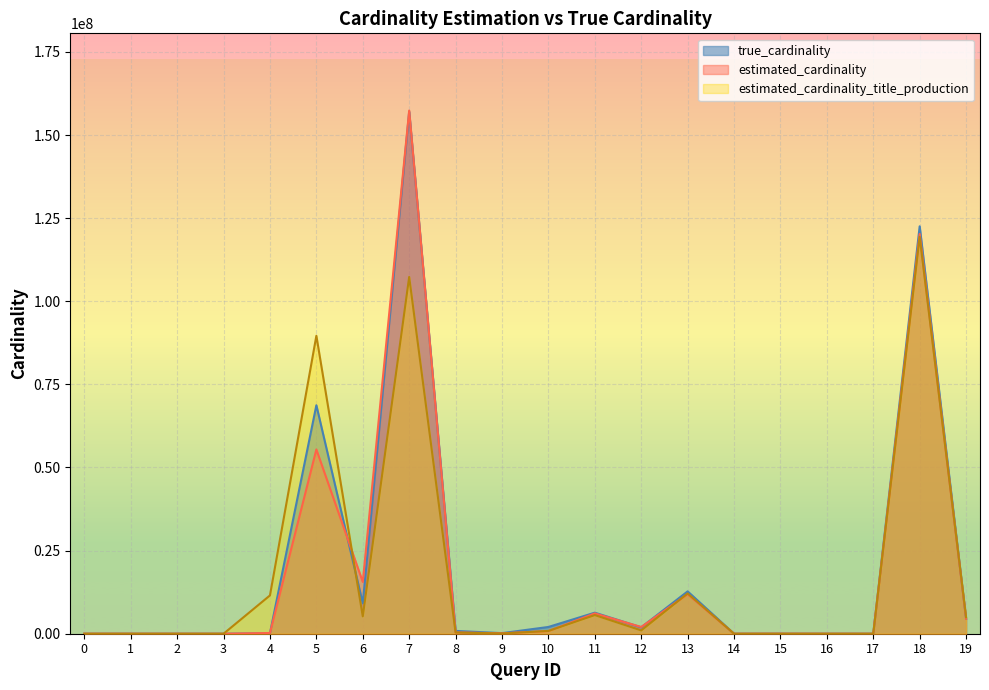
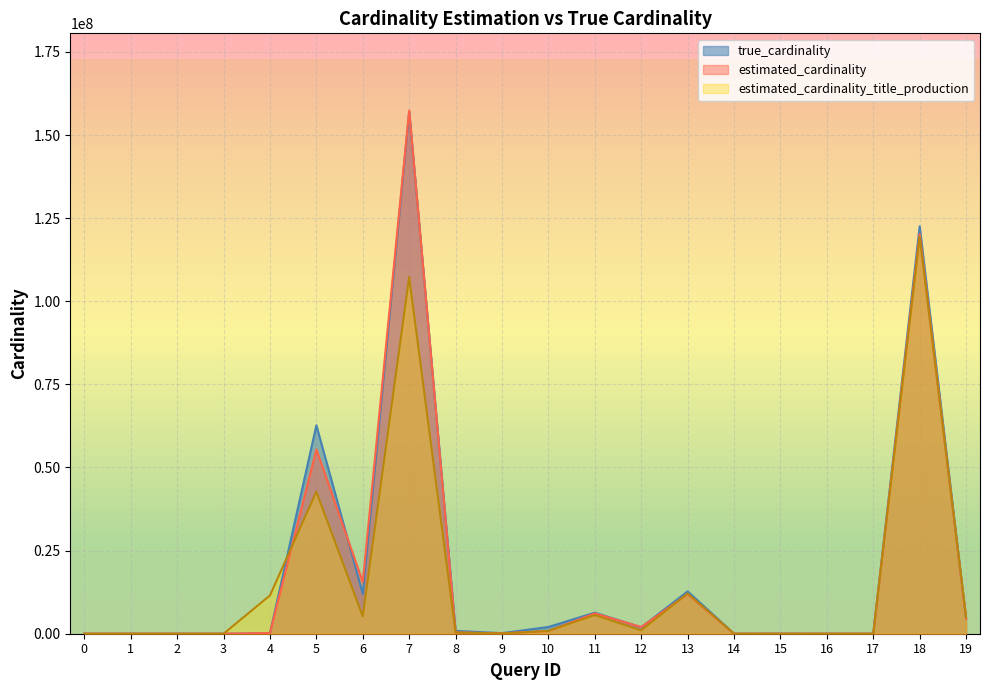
  {
    "true_cardinality": {
-     "5": 69000000,
-     "6": 9000000,
+     "5": 63000000,
+     "6": 12000000,
      "10": 2000000,
      "18": 123000000
    },
    "estimated_cardinality": {
      "5": 55000000,
      "6": 16000000,
      "18": 120000000
    },
    "estimated_cardinality_title_production": {
      "4": 12000000,
-     "5": 90000000,
+     "5": 43000000,
      "6": 5000000,
      "7": 107000000,
      "12": 1000000,
      "18": 119000000
    }
  }
